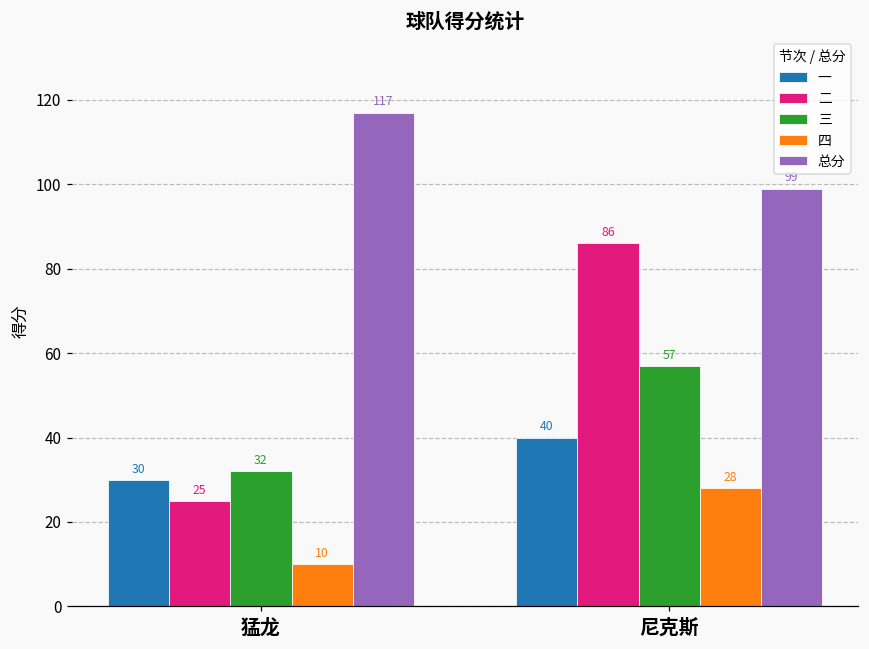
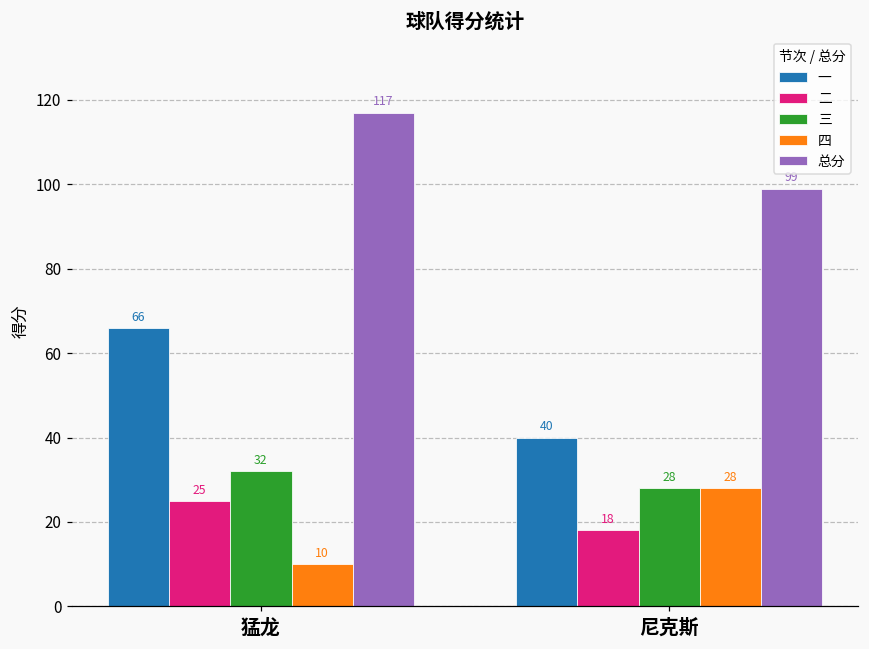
  {
    "一": {
-     "猛龙": 30,
+     "猛龙": 66,
      "尼克斯": 40
    },
    "二": {
      "猛龙": 25,
-     "尼克斯": 86
+     "尼克斯": 18
    },
    "三": {
      "猛龙": 32,
-     "尼克斯": 57
+     "尼克斯": 28
    },
    "四": {
      "猛龙": 10,
      "尼克斯": 28
    },
    "总分": {
      "猛龙": 117
    }
  }
